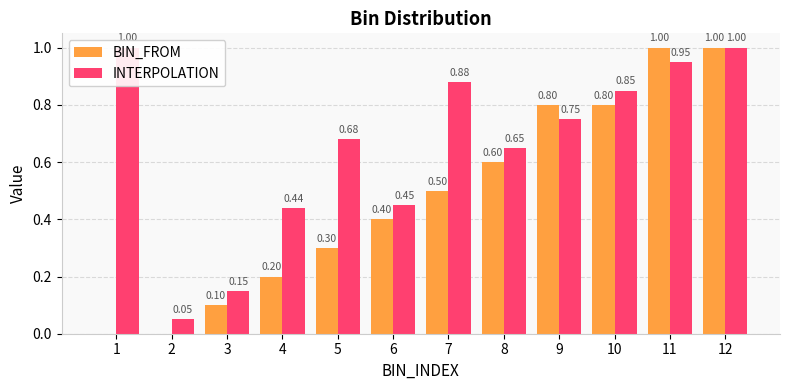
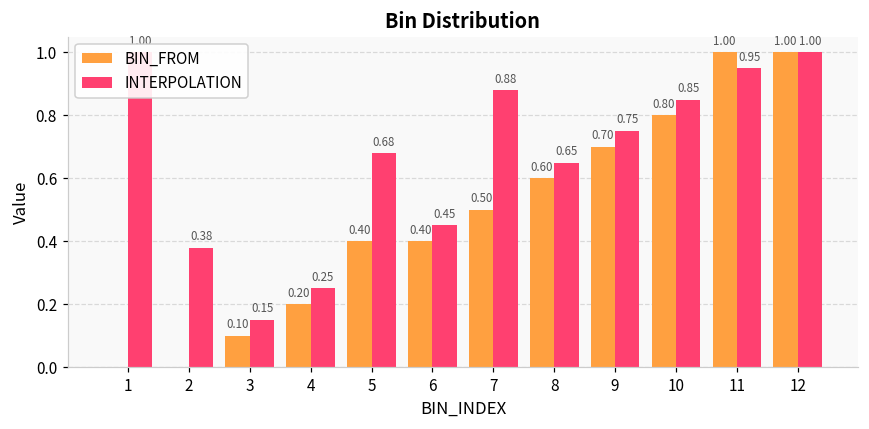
  {
    "BIN_FROM": {
      "3": 0.10,
      "4": 0.20,
-     "5": 0.30,
+     "5": 0.40,
      "6": 0.40,
      "7": 0.50,
      "8": 0.60,
-     "9": 0.80,
+     "9": 0.70,
      "10": 0.80,
      "11": 1.00,
      "12": 1.00
    },
    "INTERPOLATION": {
-     "2": 0.05,
+     "2": 0.38,
      "3": 0.15,
-     "4": 0.44,
+     "4": 0.25,
      "5": 0.68,
      "6": 0.45,
      "7": 0.88,
      "8": 0.65,
      "9": 0.75,
      "10": 0.85,
      "11": 0.95,
      "12": 1.00
    }
  }
